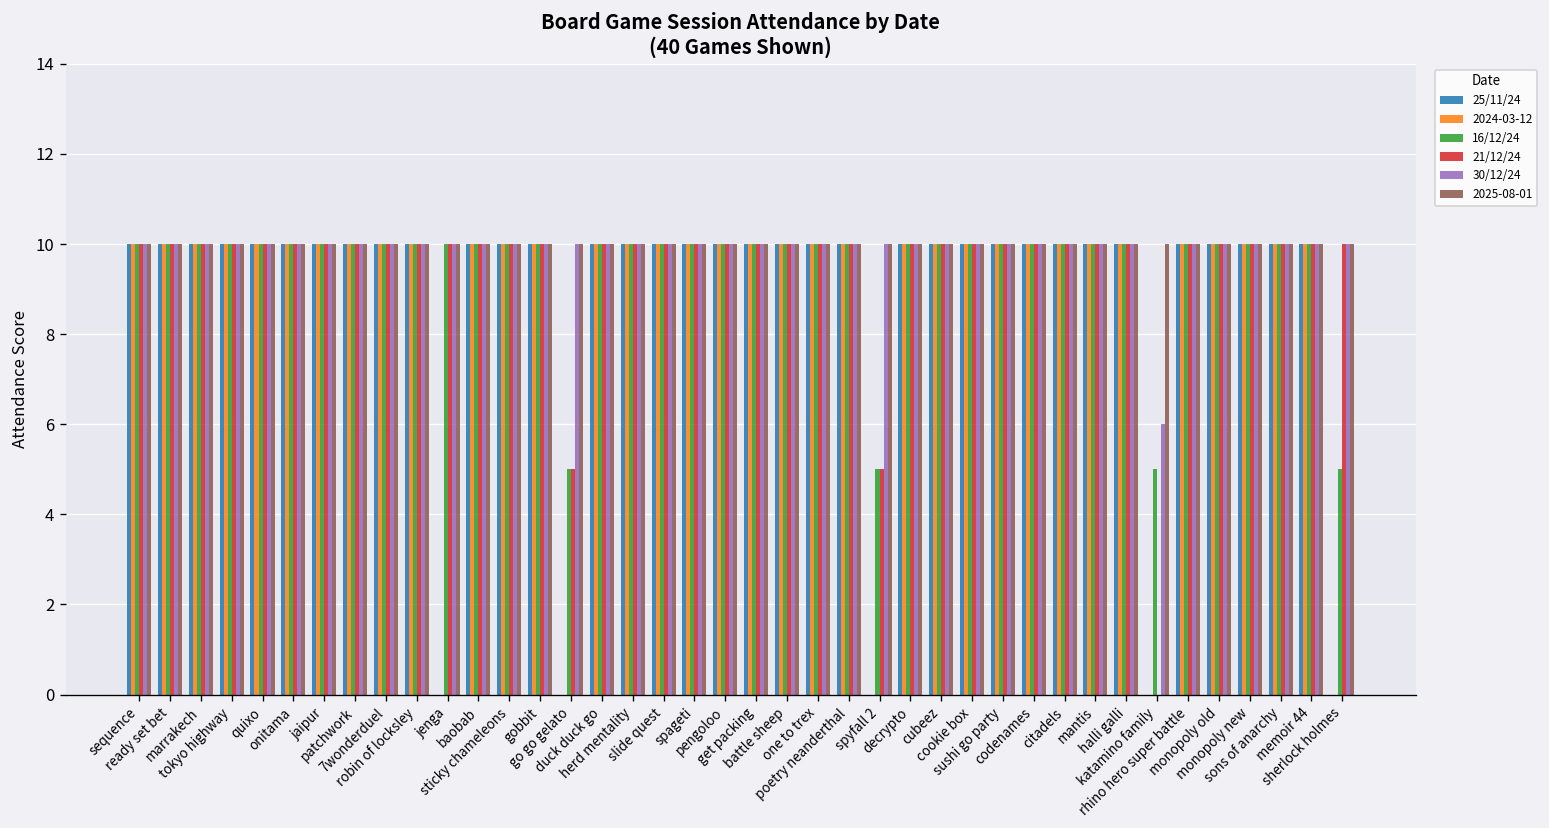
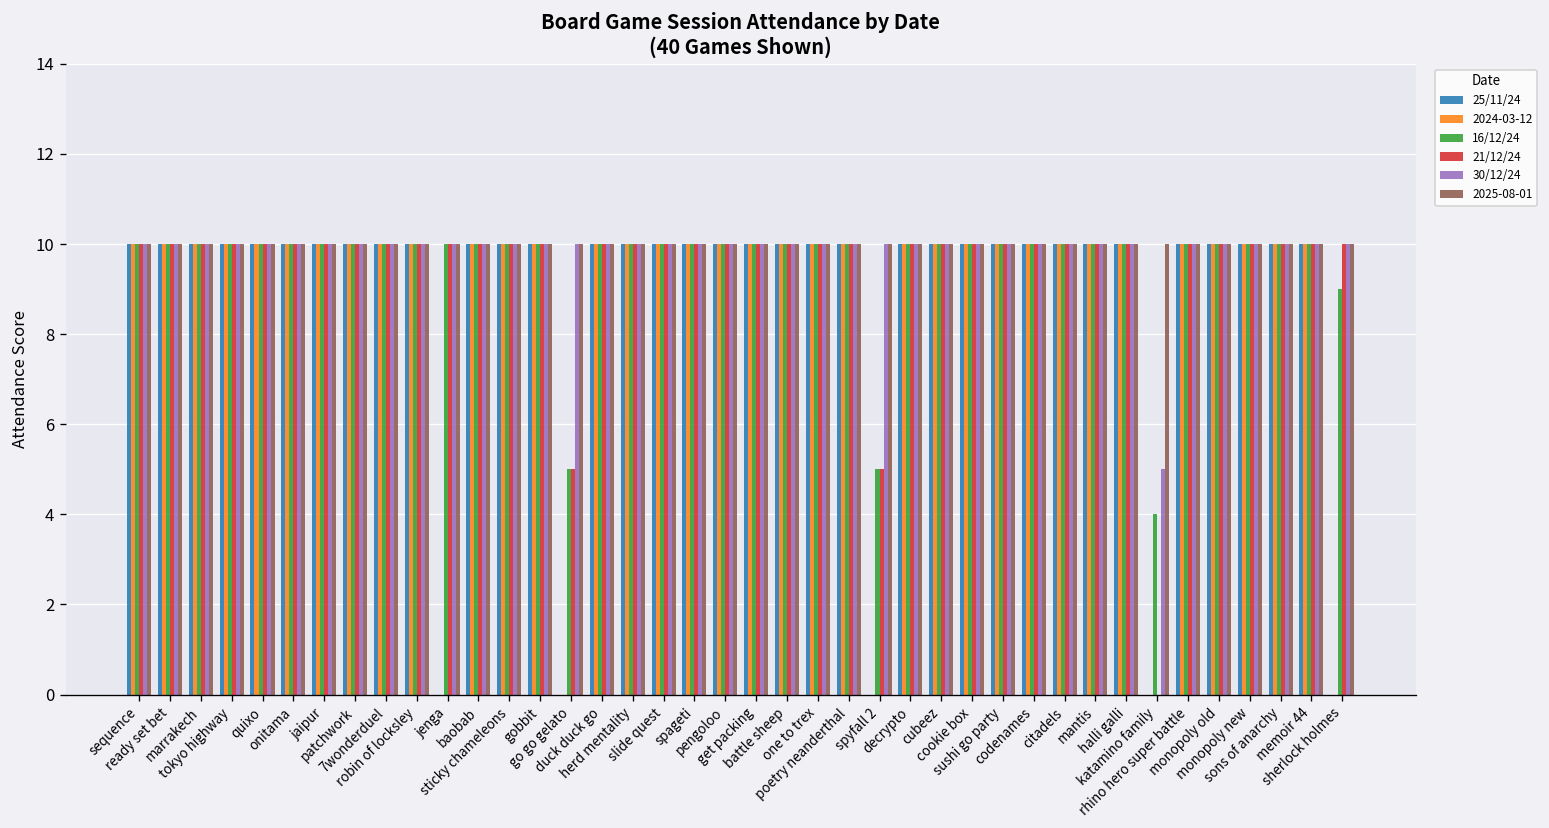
  {
    "16/12/24": {
      "sequence": 10,
      "ready set bet": 10,
      "marrakech": 10,
      "tokyo highway": 10,
      "quixo": 10,
      "onitama": 10,
      "jaipur": 10,
      "patchwork": 10,
      "7wonderduel": 10,
      "robin of locksley": 10,
      "jenga": 10,
      "baobab": 10,
      "sticky chameleons": 10,
      "gobbit": 10,
      "go go gelato": 5,
      "duck duck go": 10,
      "herd mentality": 10,
      "slide quest": 10,
      "spageti": 10,
      "pengoloo": 10,
      "get packing": 10,
      "battle sheep": 10,
      "one to trex": 10,
      "poetry neanderthal": 10,
      "spyfall 2": 5,
      "decrypto": 10,
      "cubeez": 10,
      "cookie box": 10,
      "sushi go party": 10,
      "codenames": 10,
      "citadels": 10,
      "mantis": 10,
      "halli galli": 10,
-     "katamino family": 5,
+     "katamino family": 4,
      "rhino hero super battle": 10,
      "monopoly old": 10,
      "monopoly new": 10,
      "sons of anarchy": 10,
      "memoir 44": 10,
-     "sherlock holmes": 5
+     "sherlock holmes": 9
    },
    "30/12/24": {
      "sequence": 10,
      "ready set bet": 10,
      "marrakech": 10,
      "tokyo highway": 10,
      "quixo": 10,
      "onitama": 10,
      "jaipur": 10,
      "patchwork": 10,
      "7wonderduel": 10,
      "robin of locksley": 10,
      "jenga": 10,
      "baobab": 10,
      "sticky chameleons": 10,
      "gobbit": 10,
      "go go gelato": 10,
      "duck duck go": 10,
      "herd mentality": 10,
      "slide quest": 10,
      "spageti": 10,
      "pengoloo": 10,
      "get packing": 10,
      "battle sheep": 10,
      "one to trex": 10,
      "poetry neanderthal": 10,
      "spyfall 2": 10,
      "decrypto": 10,
      "cubeez": 10,
      "cookie box": 10,
      "sushi go party": 10,
      "codenames": 10,
      "citadels": 10,
      "mantis": 10,
      "halli galli": 10,
-     "katamino family": 6,
+     "katamino family": 5,
      "rhino hero super battle": 10,
      "monopoly old": 10,
      "monopoly new": 10,
      "sons of anarchy": 10,
      "memoir 44": 10,
      "sherlock holmes": 10
    }
  }
